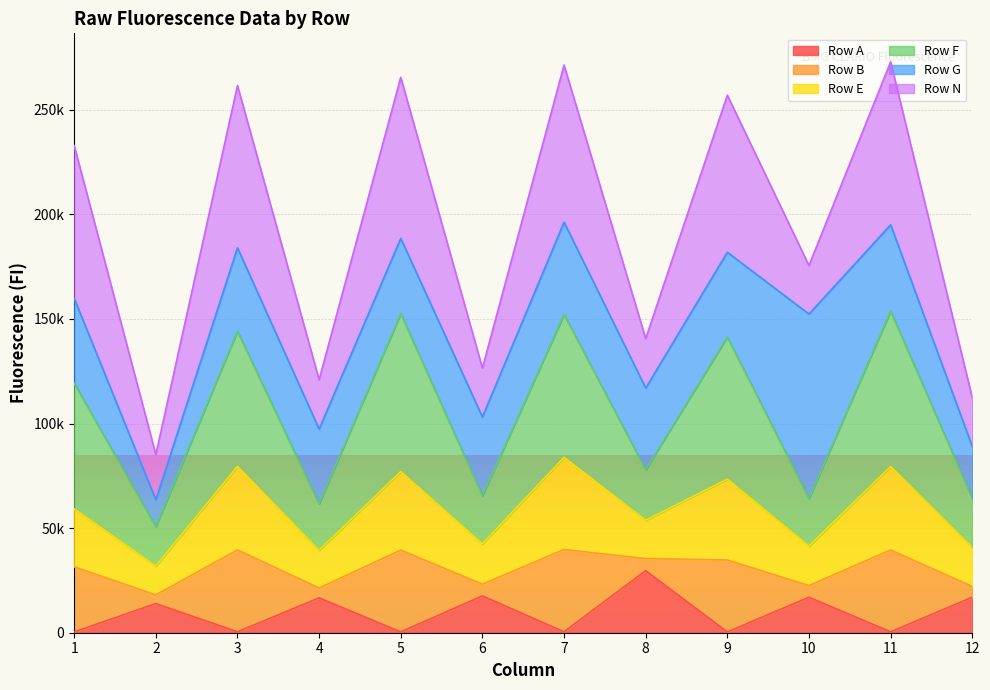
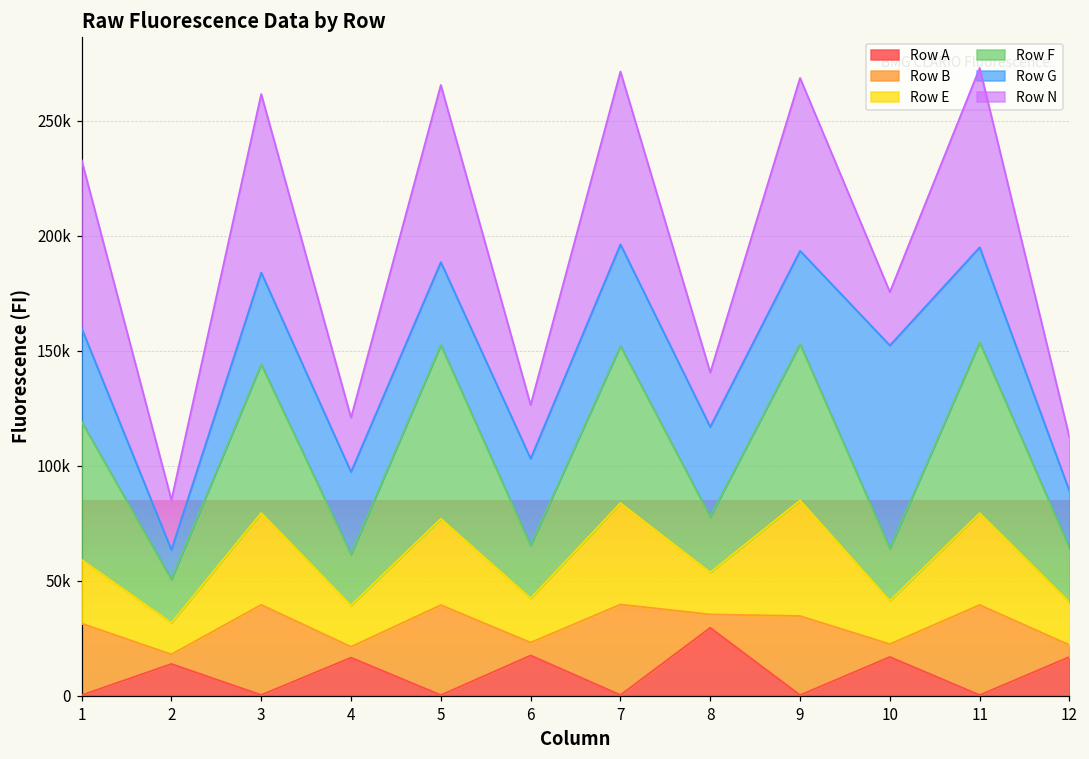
  {
    "Row A": {
      "1": 0,
      "2": 14000,
      "3": 0,
      "4": 17000,
      "5": 0,
      "6": 18000,
      "7": 0,
      "8": 30000,
      "9": 0,
      "10": 17000,
      "11": 0,
      "12": 17000
    },
    "Row B": {
      "1": 31000,
      "2": 4000,
      "3": 39000,
      "4": 5000,
      "5": 39000,
      "6": 6000,
      "7": 39000,
      "8": 6000,
      "9": 34000,
      "10": 6000,
      "11": 39000,
      "12": 5000
    },
    "Row E": {
      "1": 28000,
      "2": 14000,
      "3": 40000,
      "4": 18000,
      "5": 38000,
      "6": 19000,
      "7": 44000,
      "8": 18000,
-     "9": 39000,
+     "9": 50000,
      "10": 19000,
      "11": 40000,
      "12": 19000
    },
    "Row F": {
      "1": 60000,
      "2": 19000,
      "3": 65000,
      "4": 22000,
      "5": 76000,
      "6": 23000,
      "7": 68000,
      "8": 24000,
      "9": 68000,
      "10": 23000,
      "11": 74000,
      "12": 24000
    },
    "Row G": {
      "1": 41000,
      "2": 13000,
      "3": 40000,
      "4": 36000,
      "5": 36000,
      "6": 38000,
      "7": 44000,
      "8": 39000,
      "9": 41000,
      "10": 88000,
      "11": 41000,
      "12": 25000
    },
    "Row N": {
      "1": 73000,
      "2": 22000,
      "3": 78000,
      "4": 24000,
      "5": 77000,
      "6": 23000,
      "7": 75000,
      "8": 24000,
      "9": 75000,
      "10": 23000,
      "12": 23000
    }
  }
